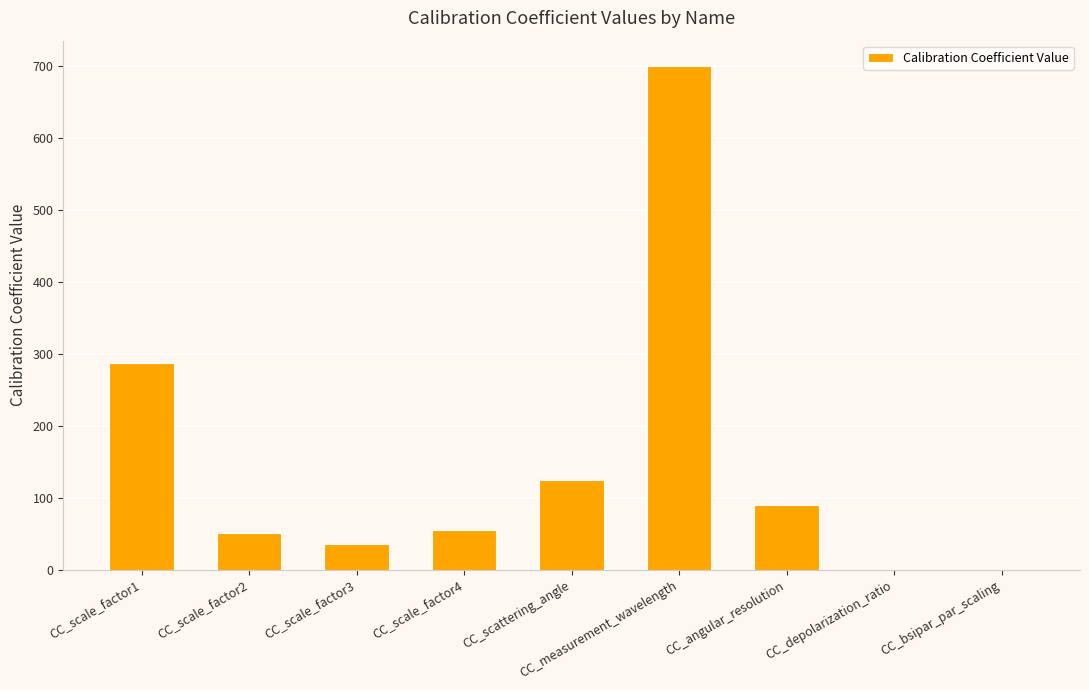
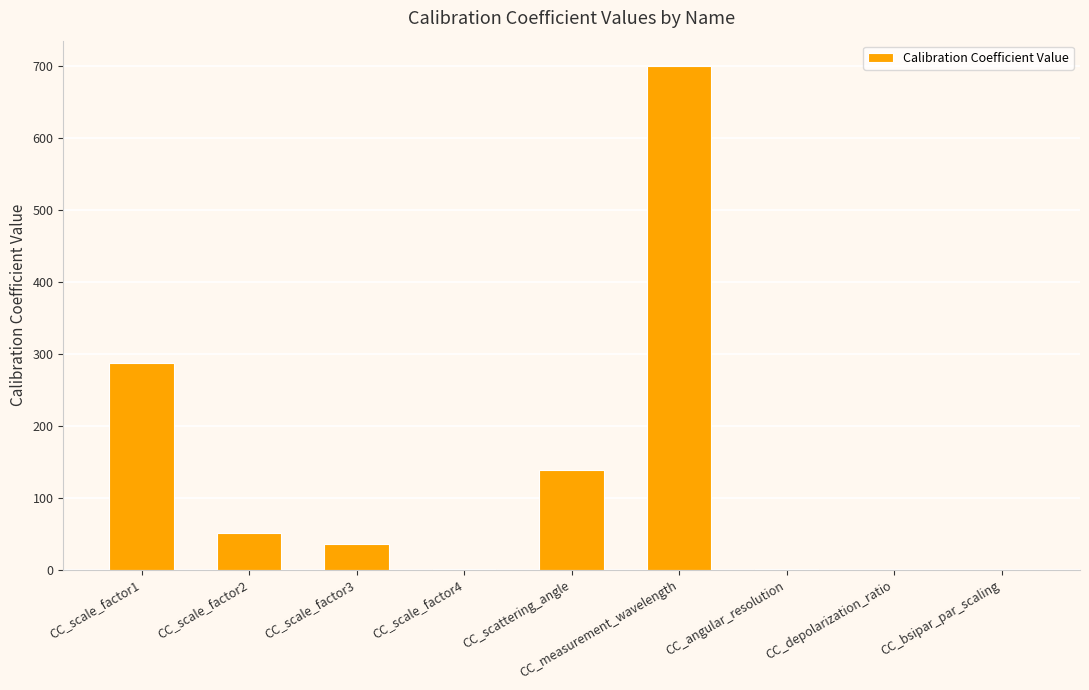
  {
    "CC_scale_factor1": 290,
    "CC_scale_factor2": 50,
    "CC_scale_factor3": 40,
-   "CC_scale_factor4": 50,
-   "CC_scattering_angle": 120,
+   "CC_scale_factor4": 0,
+   "CC_scattering_angle": 140,
    "CC_measurement_wavelength": 700,
-   "CC_angular_resolution": 90
+   "CC_angular_resolution": 0
  }
